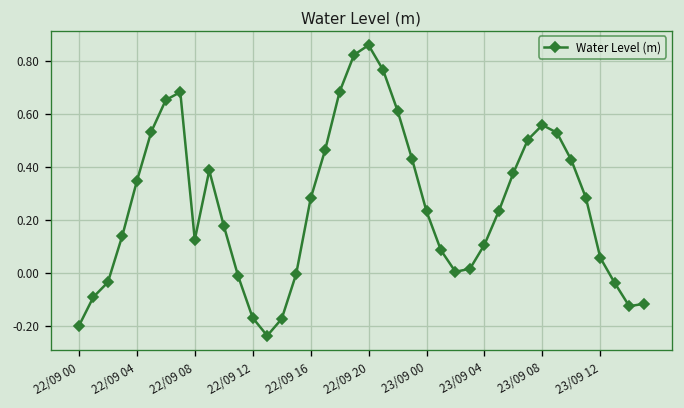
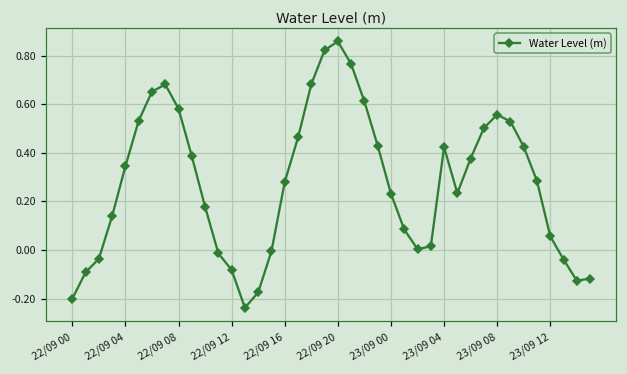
  {
    "22/09 00": -0.20,
    "22/09 04": 0.35,
-   "22/09 08": 0.12,
-   "22/09 12": -0.17,
+   "22/09 08": 0.58,
+   "22/09 12": -0.08,
    "22/09 16": 0.28,
    "22/09 20": 0.86,
    "23/09 00": 0.23,
-   "23/09 04": 0.11,
+   "23/09 04": 0.42,
    "23/09 08": 0.56,
    "23/09 12": 0.06
  }
